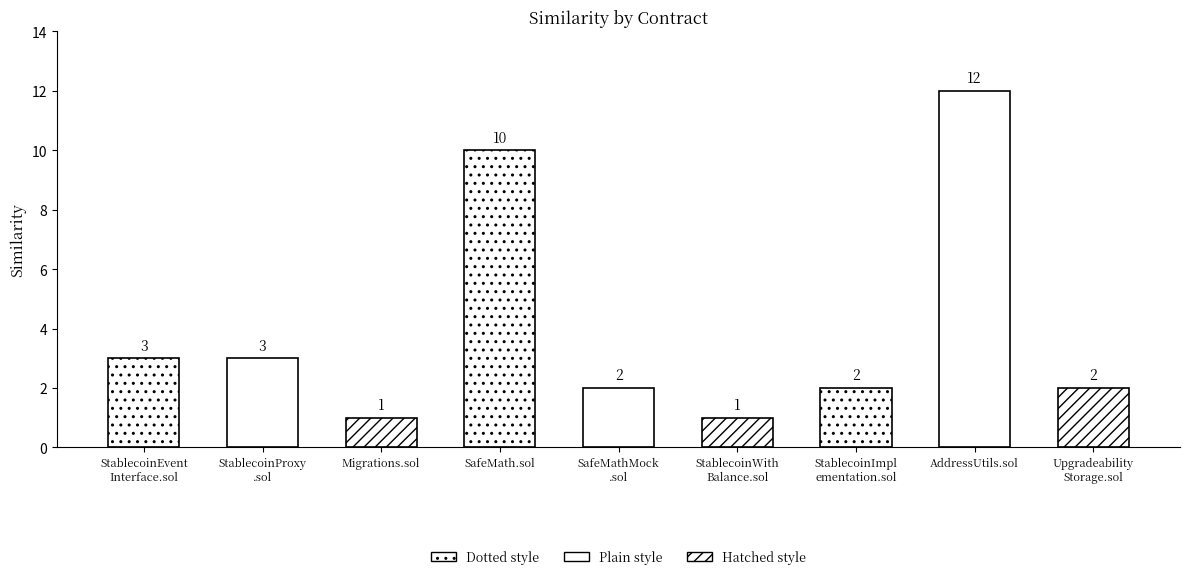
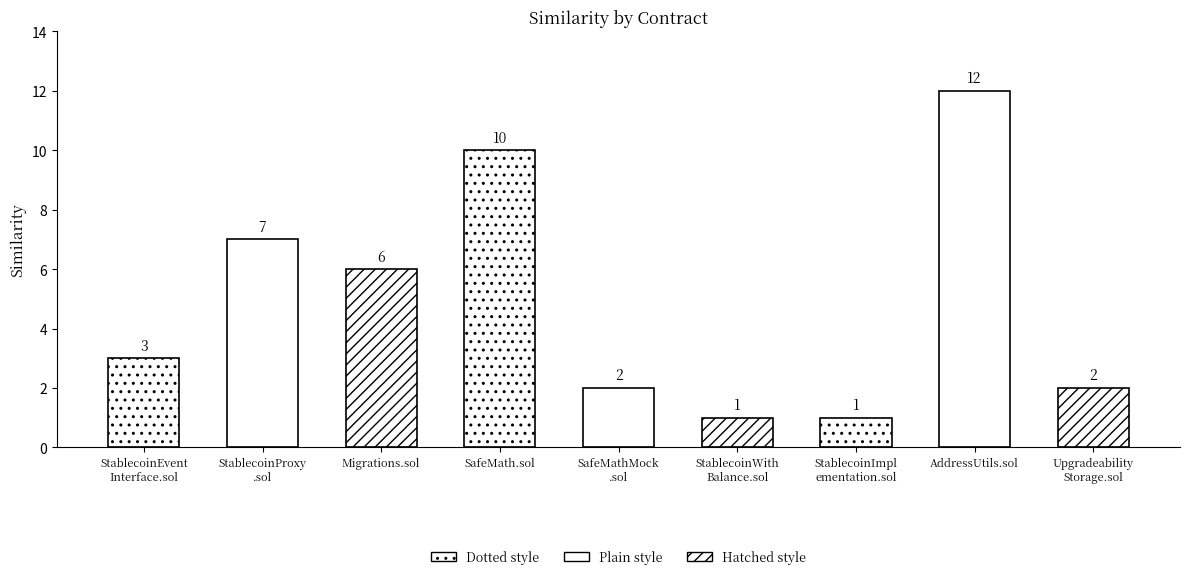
  {
    "StablecoinEvent Interface.sol": 3,
-   "StablecoinProxy .sol": 3,
-   "Migrations.sol": 1,
+   "StablecoinProxy .sol": 7,
+   "Migrations.sol": 6,
    "SafeMath.sol": 10,
    "SafeMathMock .sol": 2,
    "StablecoinWith Balance.sol": 1,
-   "StablecoinImpl ementation.sol": 2,
+   "StablecoinImpl ementation.sol": 1,
    "AddressUtils.sol": 12,
    "Upgradeability Storage.sol": 2
  }
